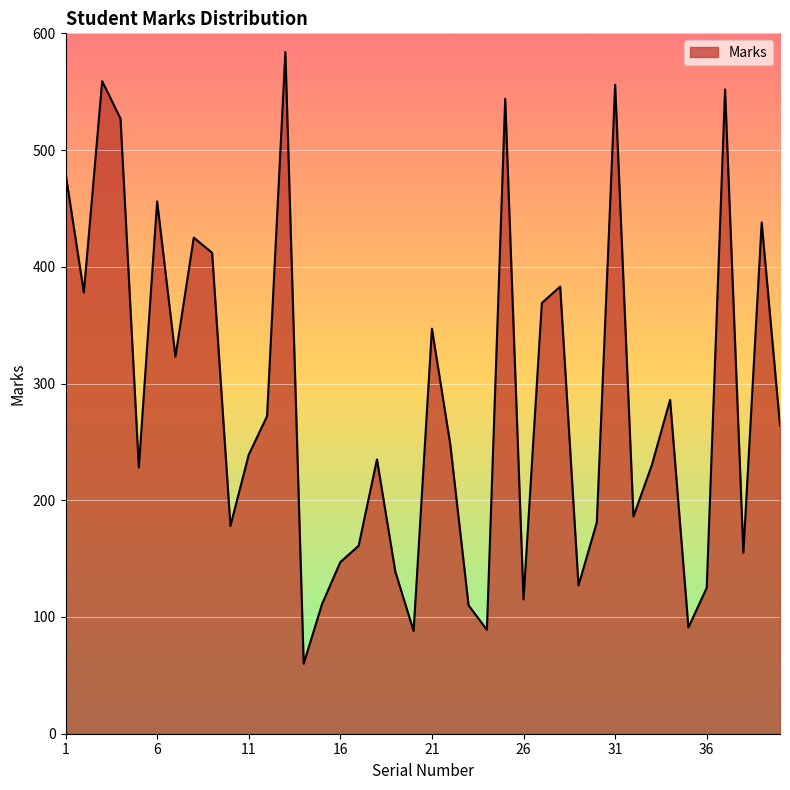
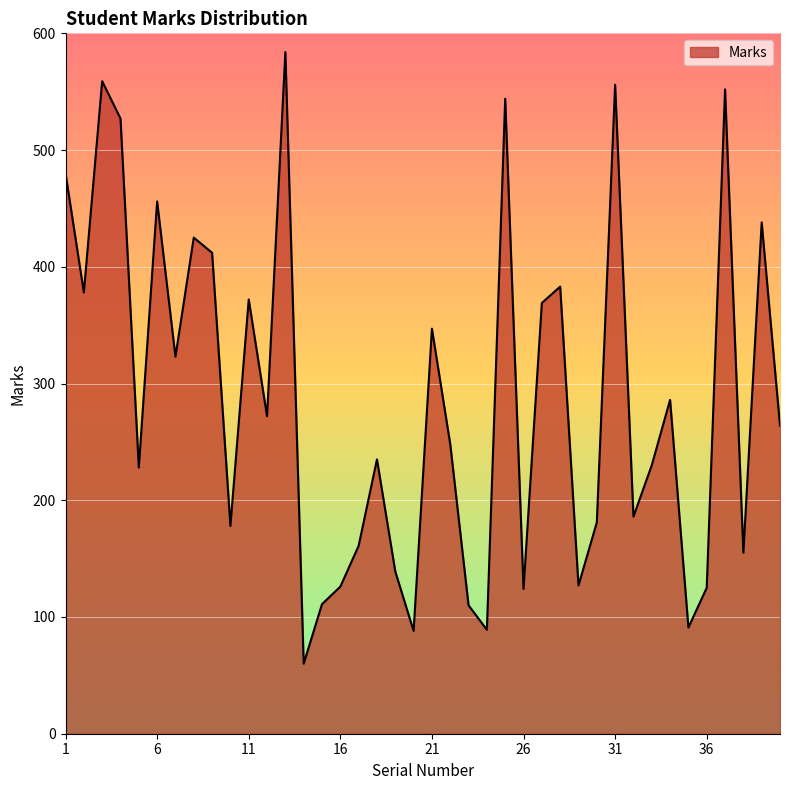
  {
    "1": 480,
    "6": 456,
-   "11": 239,
-   "16": 147,
+   "11": 372,
+   "16": 126,
    "21": 347,
-   "26": 115,
+   "26": 124,
    "31": 556,
    "36": 125
  }
